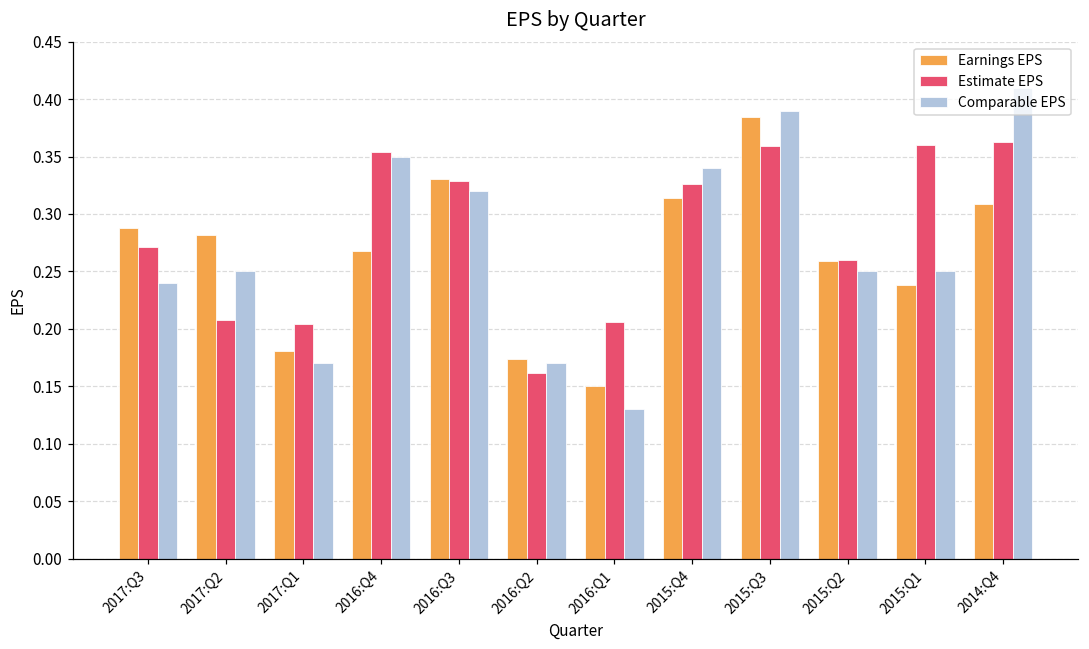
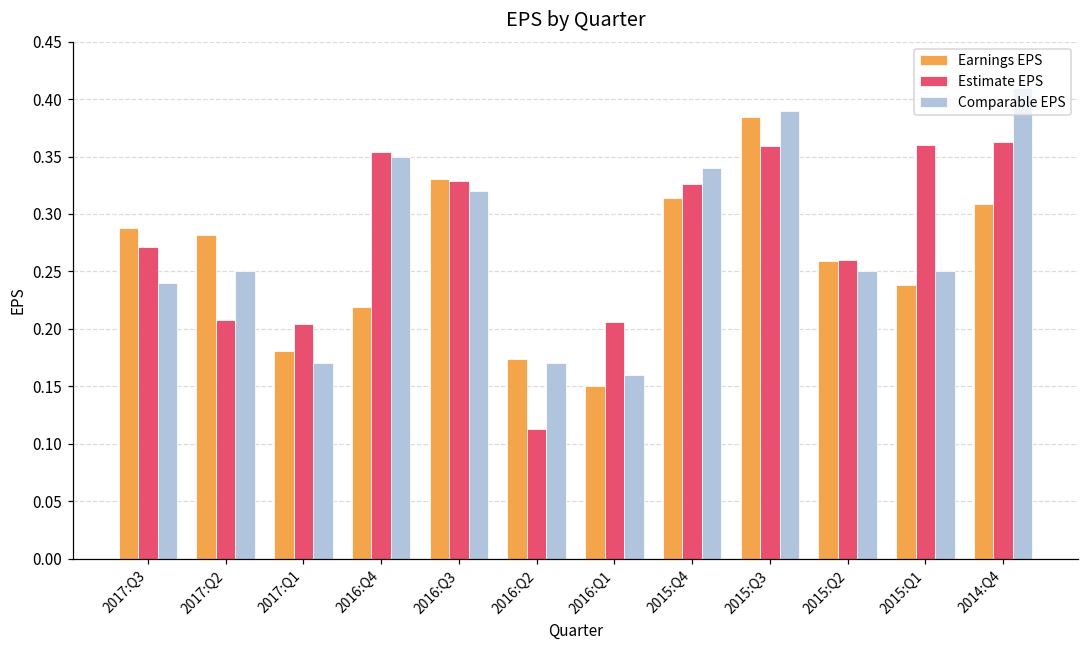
  {
    "Earnings EPS": {
      "2017:Q3": 0.288,
      "2017:Q2": 0.282,
      "2017:Q1": 0.181,
-     "2016:Q4": 0.268,
+     "2016:Q4": 0.219,
      "2016:Q3": 0.330,
      "2016:Q2": 0.174,
      "2016:Q1": 0.150,
      "2015:Q4": 0.314,
      "2015:Q3": 0.384,
      "2015:Q2": 0.259,
      "2015:Q1": 0.238,
      "2014:Q4": 0.308
    },
    "Estimate EPS": {
      "2017:Q3": 0.271,
      "2017:Q2": 0.208,
      "2017:Q1": 0.204,
      "2016:Q4": 0.354,
      "2016:Q3": 0.329,
-     "2016:Q2": 0.162,
+     "2016:Q2": 0.113,
      "2016:Q1": 0.206,
      "2015:Q4": 0.326,
      "2015:Q3": 0.359,
      "2015:Q2": 0.260,
      "2015:Q1": 0.360,
      "2014:Q4": 0.363
    },
    "Comparable EPS": {
      "2017:Q3": 0.24,
      "2017:Q2": 0.25,
      "2017:Q1": 0.17,
      "2016:Q4": 0.35,
      "2016:Q3": 0.32,
      "2016:Q2": 0.17,
-     "2016:Q1": 0.13,
+     "2016:Q1": 0.16,
      "2015:Q4": 0.34,
      "2015:Q3": 0.39,
      "2015:Q2": 0.25,
      "2015:Q1": 0.25
    }
  }
